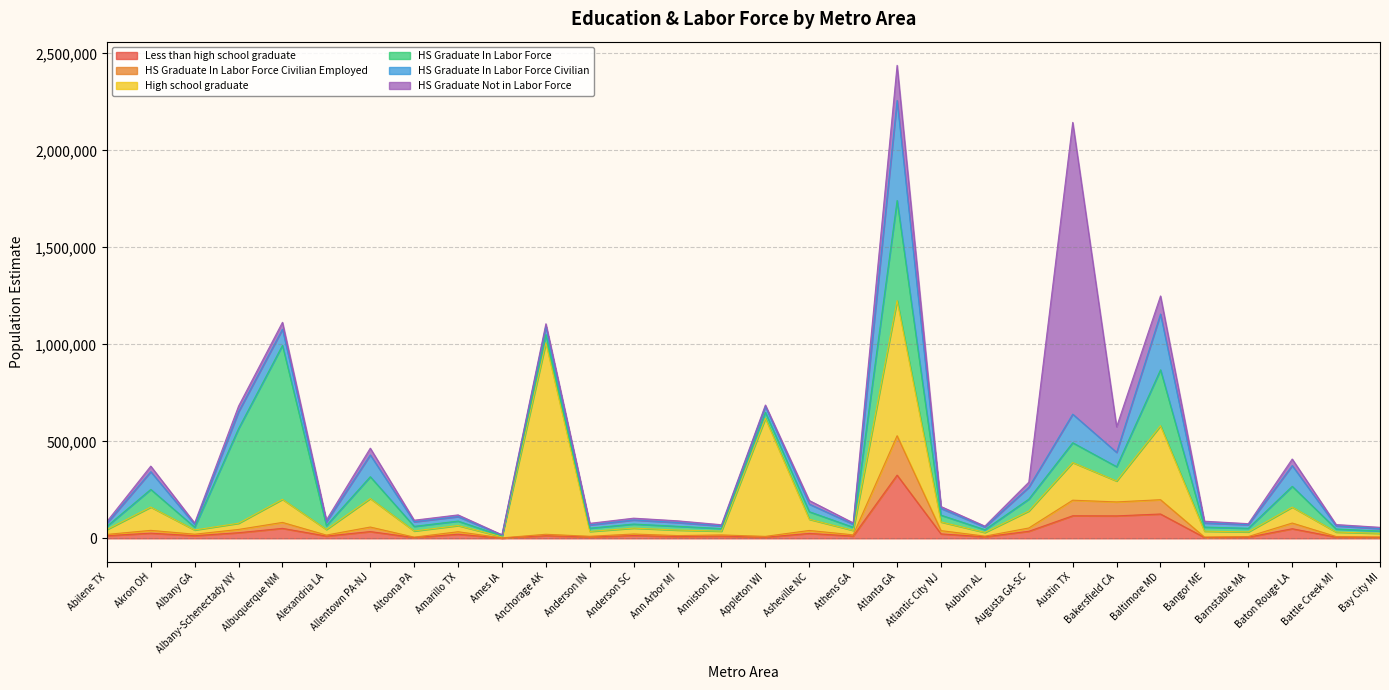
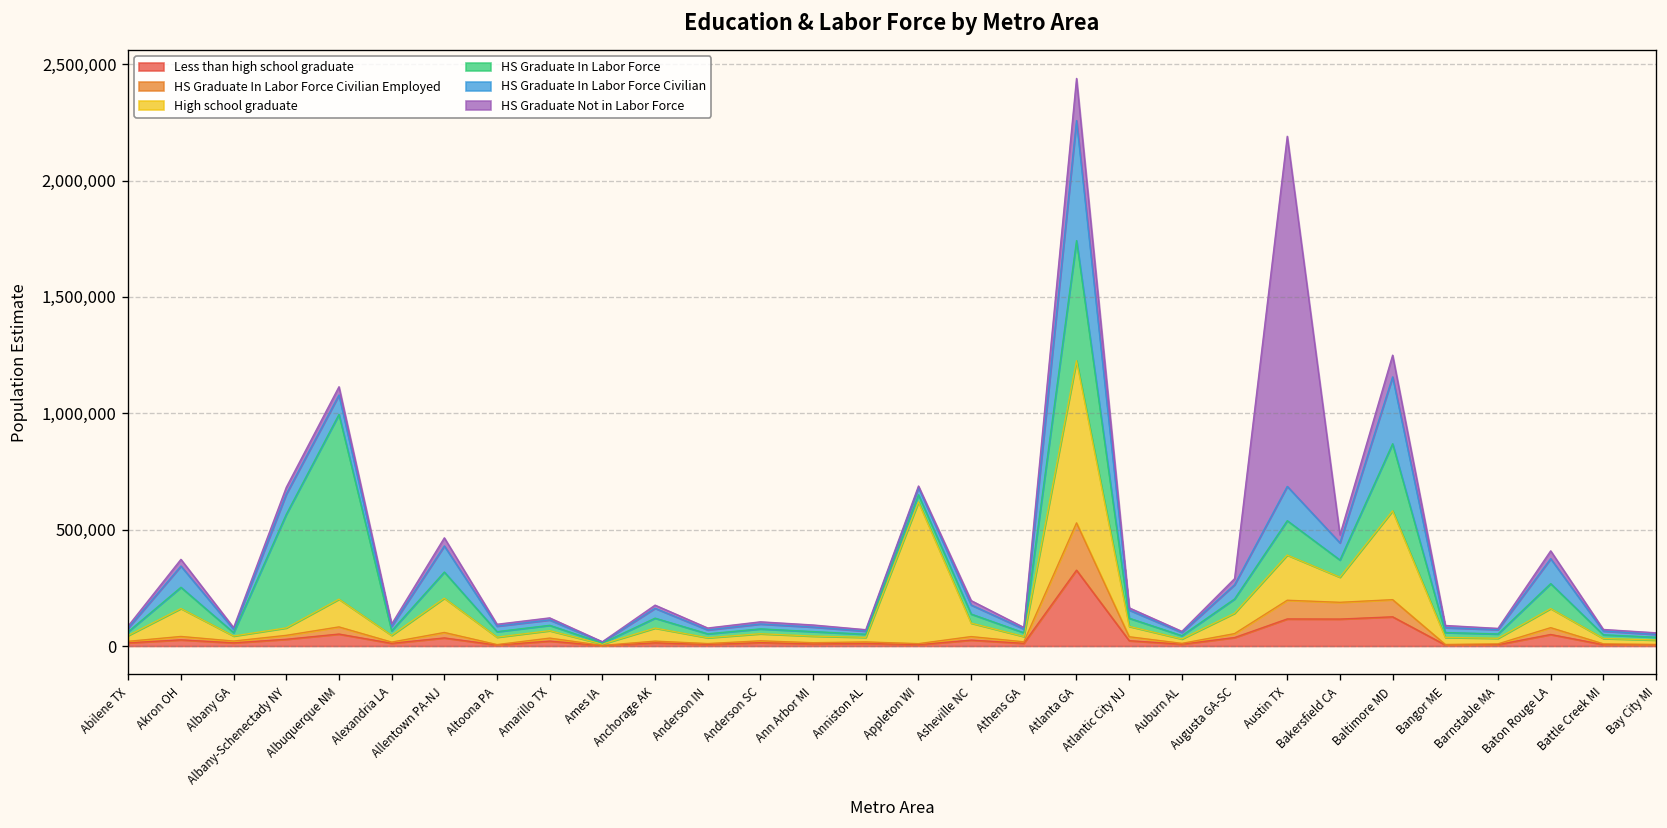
  {
    "High school graduate": {
      "Abilene TX": "30,000",
      "Akron OH": "120,000",
      "Albany GA": "20,000",
      "Albany-Schenectady NY": "30,000",
      "Albuquerque NM": "120,000",
      "Alexandria LA": "30,000",
      "Allentown PA-NJ": "150,000",
      "Altoona PA": "30,000",
      "Amarillo TX": "30,000",
-     "Anchorage AK": "990,000",
+     "Anchorage AK": "60,000",
      "Anderson IN": "20,000",
      "Anderson SC": "30,000",
      "Ann Arbor MI": "30,000",
      "Anniston AL": "20,000",
      "Appleton WI": "610,000",
      "Asheville NC": "60,000",
      "Athens GA": "20,000",
      "Atlanta GA": "700,000",
      "Atlantic City NJ": "40,000",
      "Auburn AL": "20,000",
      "Augusta GA-SC": "90,000",
      "Austin TX": "190,000",
      "Bakersfield CA": "110,000",
      "Baltimore MD": "380,000",
      "Bangor ME": "30,000",
      "Barnstable MA": "20,000",
      "Baton Rouge LA": "80,000",
      "Battle Creek MI": "20,000"
    },
    "HS Graduate In Labor Force": {
      "Abilene TX": "20,000",
      "Akron OH": "90,000",
      "Albany GA": "10,000",
      "Albany-Schenectady NY": "490,000",
      "Albuquerque NM": "790,000",
      "Alexandria LA": "20,000",
      "Allentown PA-NJ": "110,000",
      "Altoona PA": "20,000",
      "Amarillo TX": "20,000",
      "Anchorage AK": "40,000",
      "Anderson IN": "20,000",
      "Anderson SC": "20,000",
      "Ann Arbor MI": "20,000",
      "Anniston AL": "10,000",
      "Appleton WI": "30,000",
      "Asheville NC": "40,000",
      "Athens GA": "20,000",
      "Atlanta GA": "520,000",
      "Atlantic City NJ": "40,000",
      "Auburn AL": "10,000",
      "Augusta GA-SC": "60,000",
-     "Austin TX": "100,000",
+     "Austin TX": "150,000",
      "Bakersfield CA": "70,000",
      "Baltimore MD": "290,000",
      "Bangor ME": "20,000",
      "Barnstable MA": "20,000",
      "Baton Rouge LA": "110,000",
      "Battle Creek MI": "20,000"
    },
    "HS Graduate In Labor Force Civilian": {
      "Akron OH": "90,000",
      "Albany-Schenectady NY": "90,000",
      "Albuquerque NM": "80,000",
      "Allentown PA-NJ": "110,000",
      "Anchorage AK": "40,000",
      "Asheville NC": "40,000",
      "Atlanta GA": "520,000",
      "Augusta GA-SC": "60,000",
      "Austin TX": "150,000",
      "Bakersfield CA": "70,000",
      "Baltimore MD": "290,000",
      "Baton Rouge LA": "110,000"
    },
    "HS Graduate Not in Labor Force": {
      "Akron OH": "30,000",
      "Albany-Schenectady NY": "30,000",
      "Albuquerque NM": "40,000",
      "Allentown PA-NJ": "30,000",
      "Anchorage AK": "10,000",
      "Asheville NC": "20,000",
      "Atlanta GA": "180,000",
      "Augusta GA-SC": "30,000",
      "Austin TX": "1,500,000",
-     "Bakersfield CA": "130,000",
+     "Bakersfield CA": "30,000",
      "Baltimore MD": "90,000",
      "Baton Rouge LA": "30,000"
    }
  }
